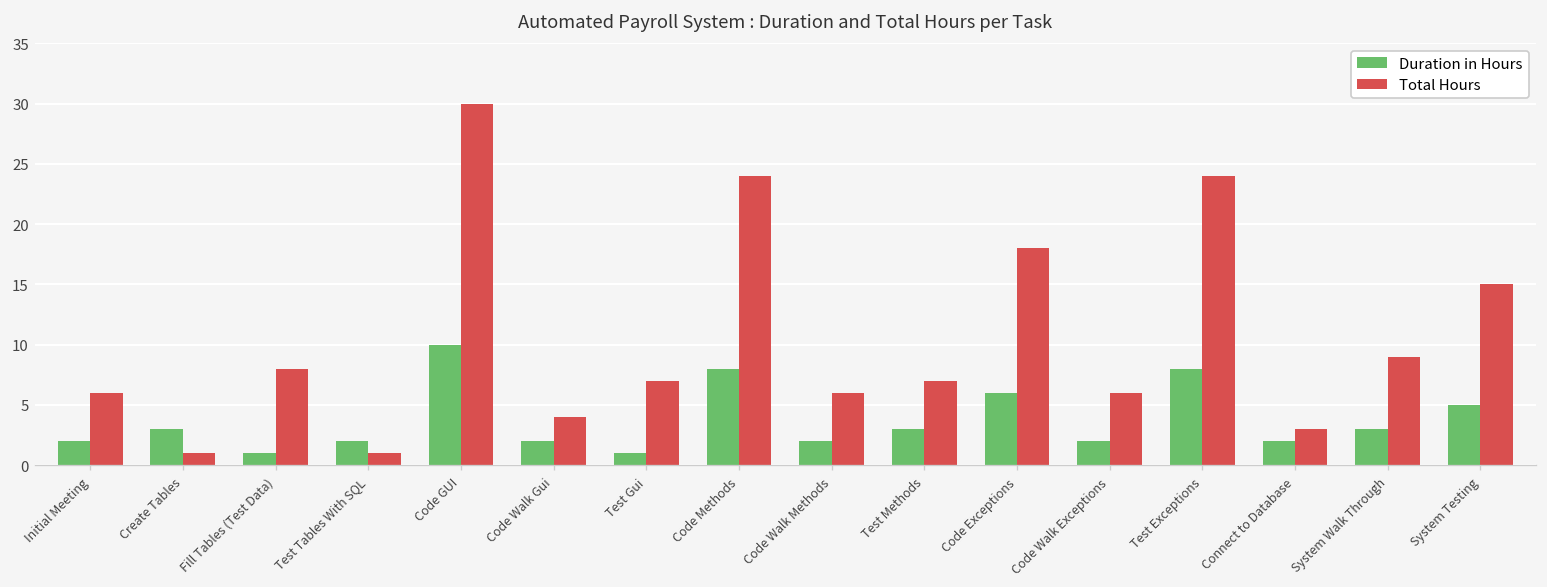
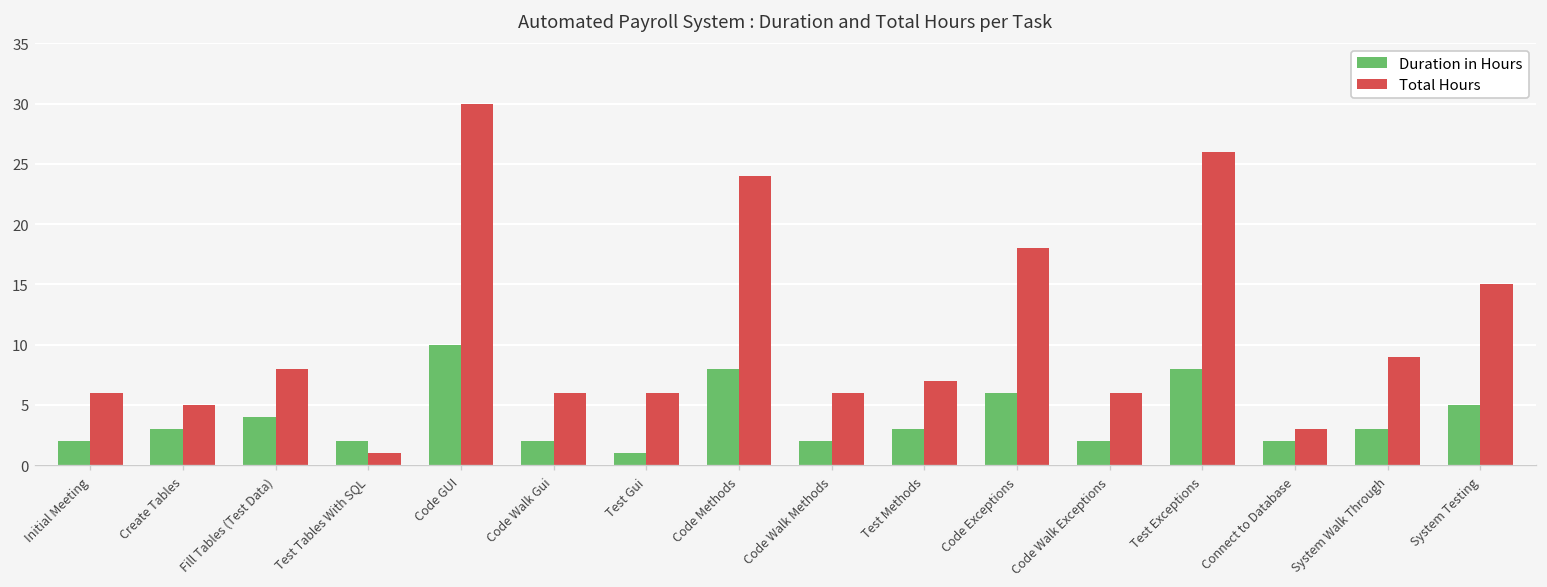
  {
    "Duration in Hours": {
      "Initial Meeting": 2,
      "Create Tables": 3,
-     "Fill Tables (Test Data)": 1,
+     "Fill Tables (Test Data)": 4,
      "Test Tables With SQL": 2,
      "Code GUI": 10,
      "Code Walk Gui": 2,
      "Test Gui": 1,
      "Code Methods": 8,
      "Code Walk Methods": 2,
      "Test Methods": 3,
      "Code Exceptions": 6,
      "Code Walk Exceptions": 2,
      "Test Exceptions": 8,
      "Connect to Database": 2,
      "System Walk Through": 3,
      "System Testing": 5
    },
    "Total Hours": {
      "Initial Meeting": 6,
-     "Create Tables": 1,
+     "Create Tables": 5,
      "Fill Tables (Test Data)": 8,
      "Test Tables With SQL": 1,
      "Code GUI": 30,
-     "Code Walk Gui": 4,
-     "Test Gui": 7,
+     "Code Walk Gui": 6,
+     "Test Gui": 6,
      "Code Methods": 24,
      "Code Walk Methods": 6,
      "Test Methods": 7,
      "Code Exceptions": 18,
      "Code Walk Exceptions": 6,
-     "Test Exceptions": 24,
+     "Test Exceptions": 26,
      "Connect to Database": 3,
      "System Walk Through": 9,
      "System Testing": 15
    }
  }
